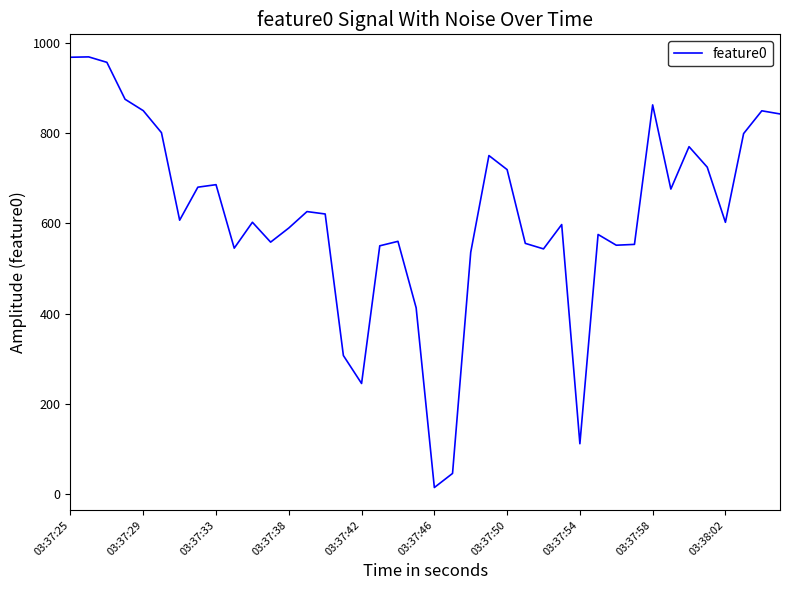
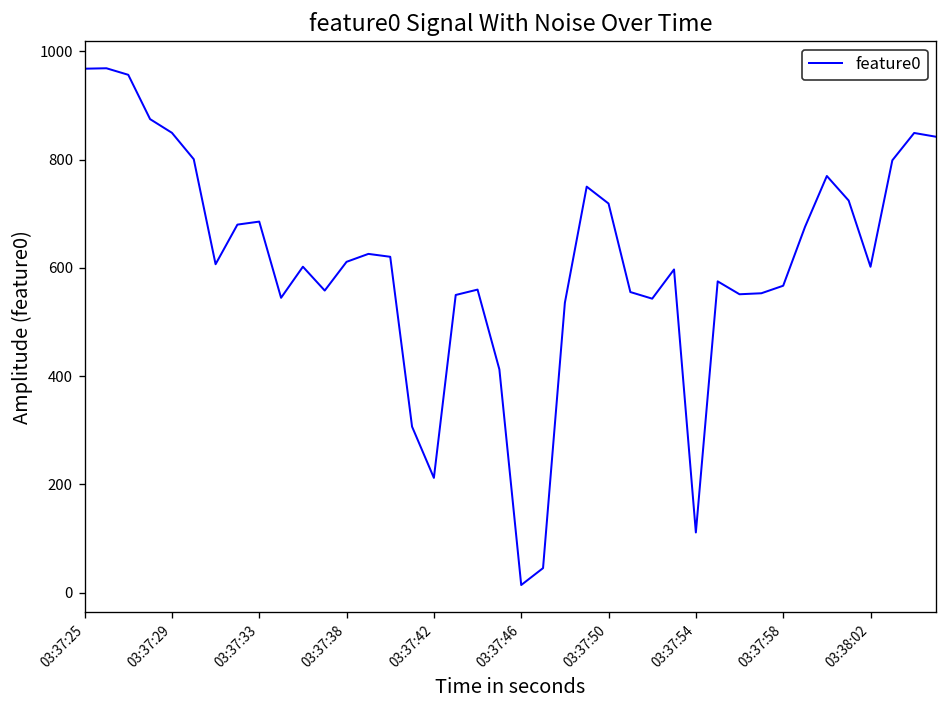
  {
    "03:37:25": 970,
    "03:37:29": 850,
    "03:37:33": 690,
-   "03:37:38": 590,
-   "03:37:42": 240,
+   "03:37:38": 610,
+   "03:37:42": 210,
    "03:37:46": 10,
    "03:37:50": 720,
    "03:37:54": 110,
-   "03:37:58": 860,
+   "03:37:58": 570,
    "03:38:02": 600
  }
